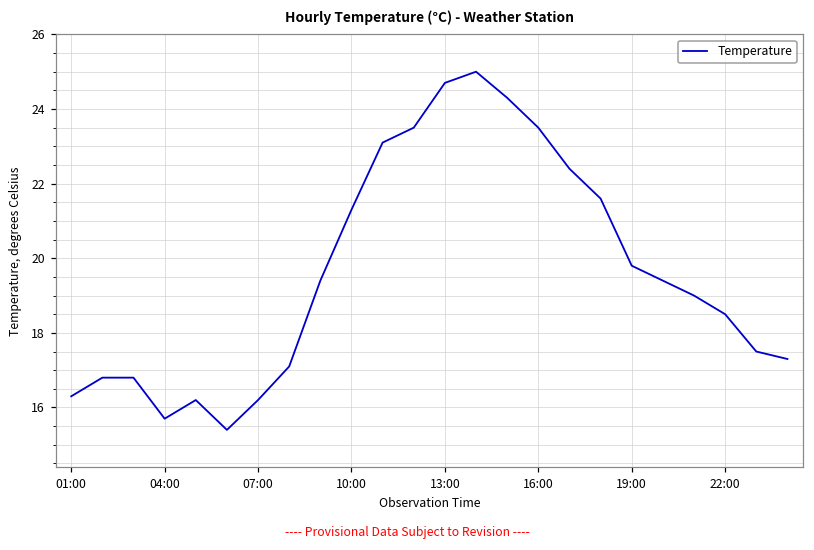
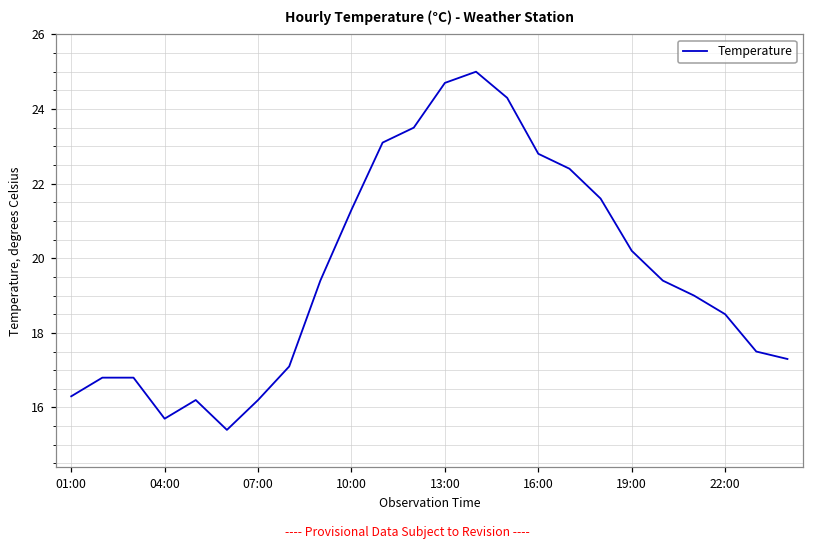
  {
    "01:00": 16.3,
    "04:00": 15.7,
    "07:00": 16.2,
    "10:00": 21.3,
    "13:00": 24.7,
-   "16:00": 23.5,
-   "19:00": 19.8,
+   "16:00": 22.8,
+   "19:00": 20.2,
    "22:00": 18.5
  }
